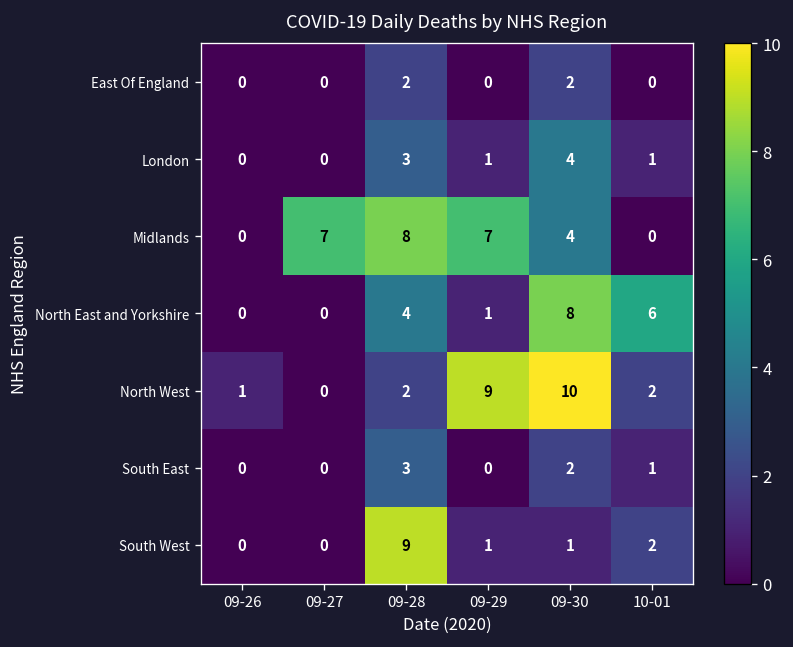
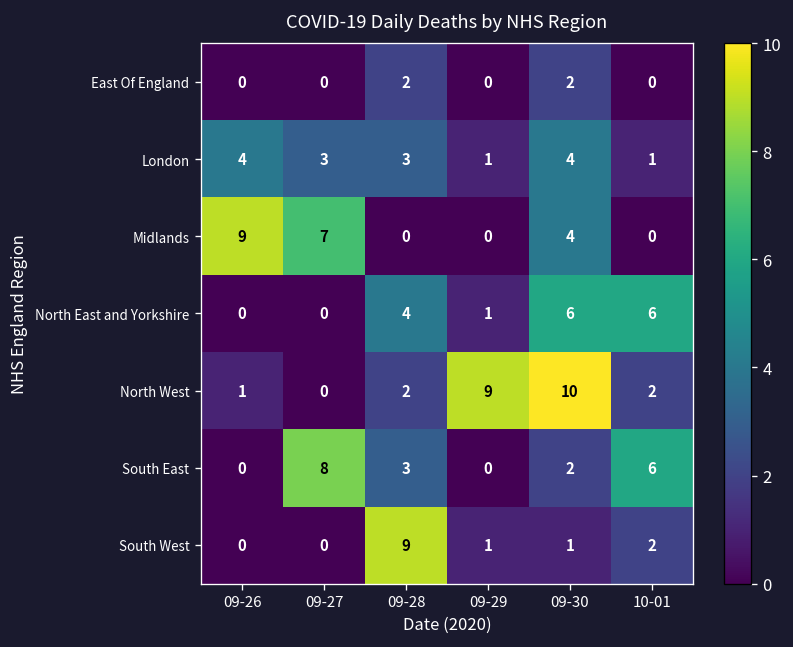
  {
    "East Of England": {
      "09-26": 0,
      "09-27": 0,
      "09-28": 2,
      "09-29": 0,
      "09-30": 2,
      "10-01": 0
    },
    "London": {
-     "09-26": 0,
-     "09-27": 0,
+     "09-26": 4,
+     "09-27": 3,
      "09-28": 3,
      "09-29": 1,
      "09-30": 4,
      "10-01": 1
    },
    "Midlands": {
-     "09-26": 0,
+     "09-26": 9,
      "09-27": 7,
-     "09-28": 8,
-     "09-29": 7,
+     "09-28": 0,
+     "09-29": 0,
      "09-30": 4,
      "10-01": 0
    },
    "North East and Yorkshire": {
      "09-26": 0,
      "09-27": 0,
      "09-28": 4,
      "09-29": 1,
-     "09-30": 8,
+     "09-30": 6,
      "10-01": 6
    },
    "North West": {
      "09-26": 1,
      "09-27": 0,
      "09-28": 2,
      "09-29": 9,
      "09-30": 10,
      "10-01": 2
    },
    "South East": {
      "09-26": 0,
-     "09-27": 0,
+     "09-27": 8,
      "09-28": 3,
      "09-29": 0,
      "09-30": 2,
-     "10-01": 1
+     "10-01": 6
    },
    "South West": {
      "09-26": 0,
      "09-27": 0,
      "09-28": 9,
      "09-29": 1,
      "09-30": 1,
      "10-01": 2
    }
  }
